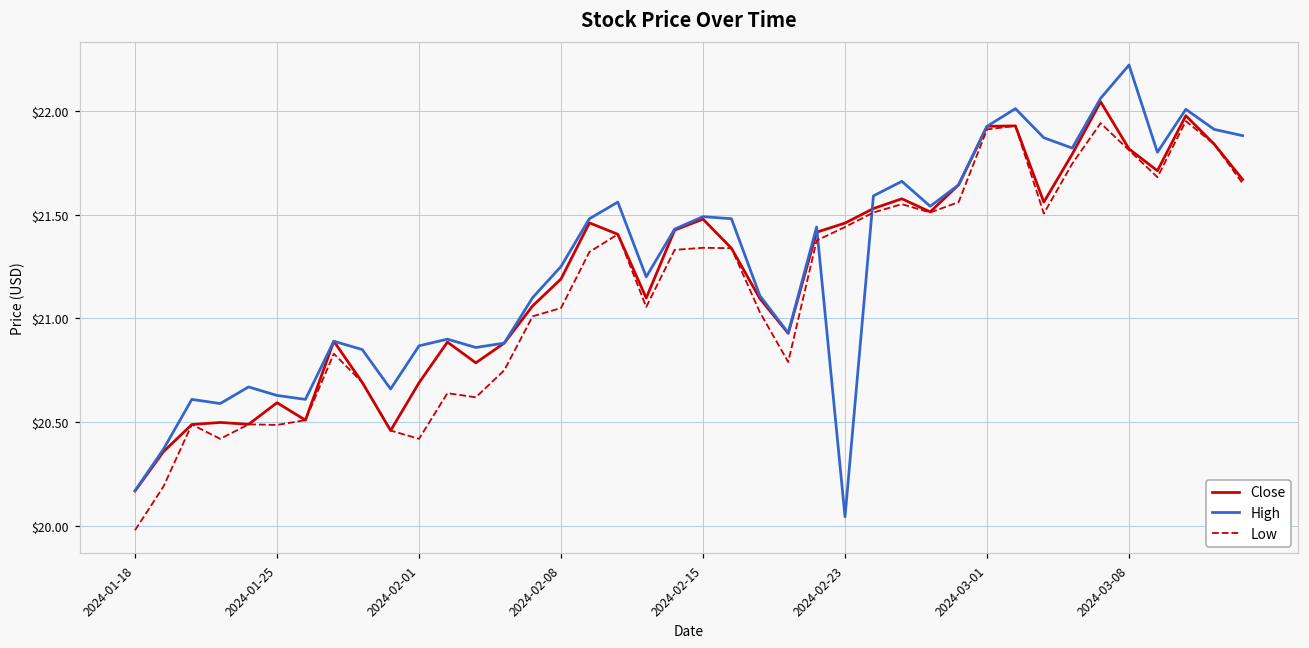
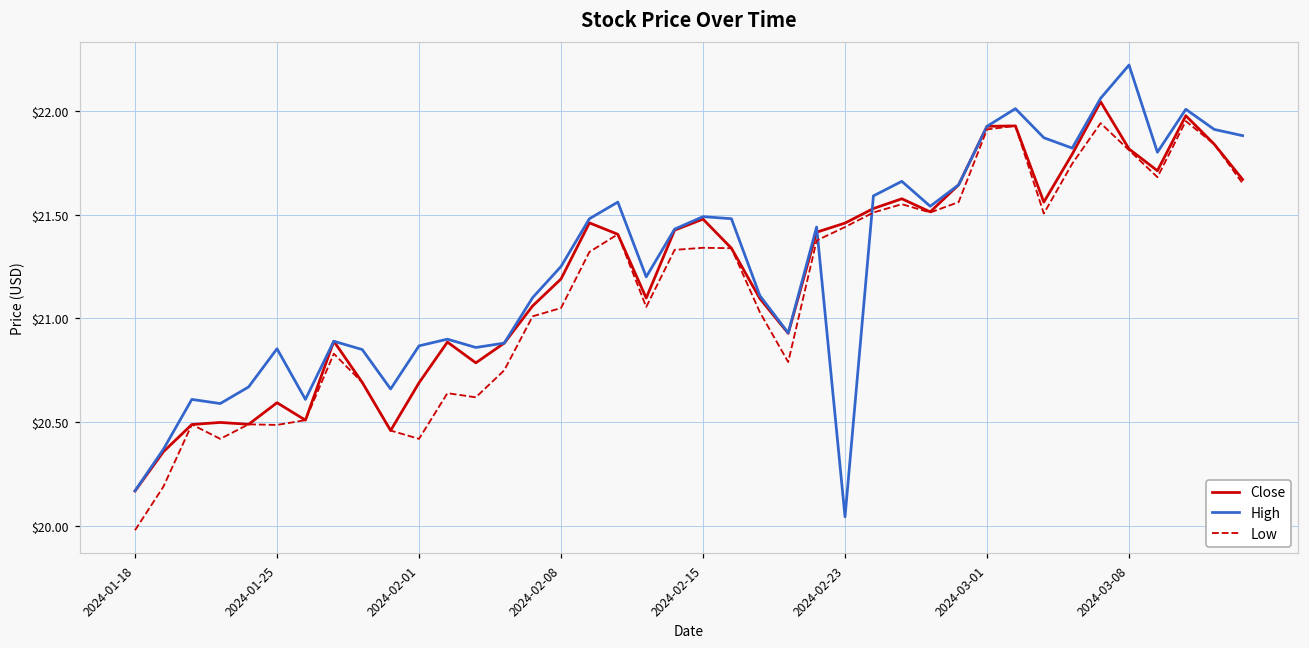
  {
    "High": {
-     "2024-01-25": "$20.63",
+     "2024-01-25": "$20.85",
      "2024-02-01": "$20.87",
      "2024-02-08": "$21.25",
      "2024-02-23": "$20.04",
      "2024-03-08": "$22.22"
    }
  }
